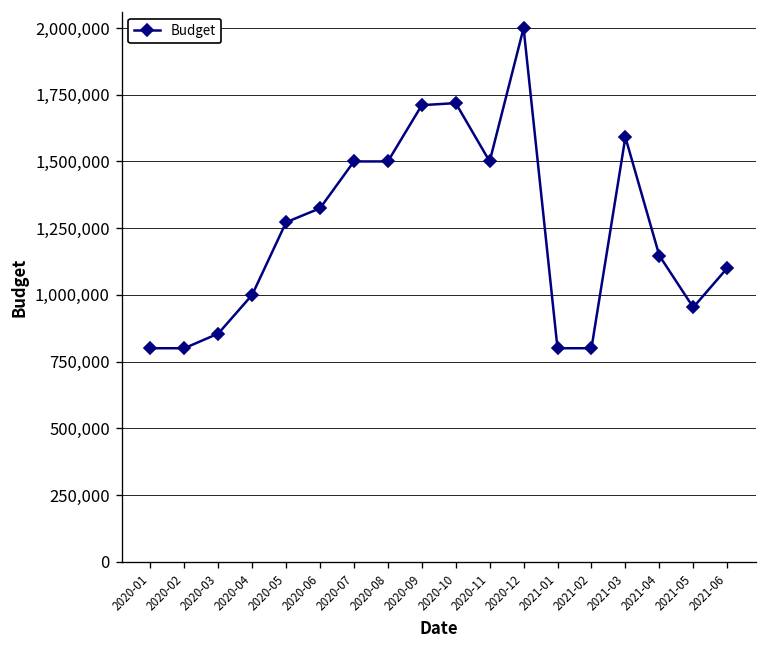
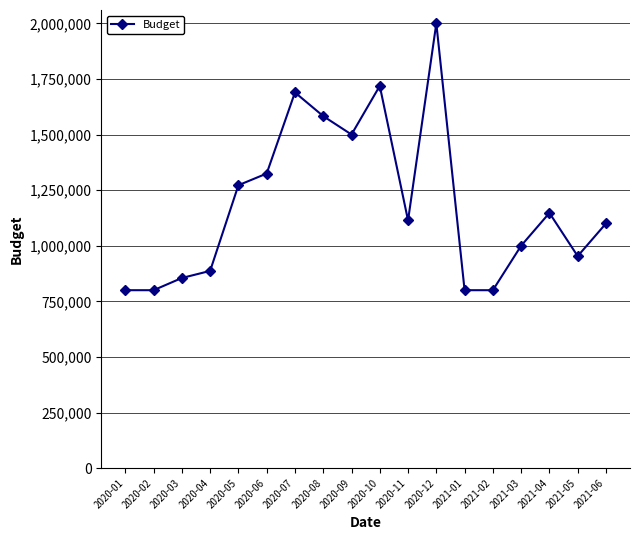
  {
    "2020-01": "800,000",
    "2020-02": "800,000",
    "2020-03": "850,000",
-   "2020-04": "1,000,000",
+   "2020-04": "890,000",
    "2020-05": "1,270,000",
    "2020-06": "1,320,000",
-   "2020-07": "1,500,000",
-   "2020-08": "1,500,000",
-   "2020-09": "1,710,000",
+   "2020-07": "1,690,000",
+   "2020-08": "1,580,000",
+   "2020-09": "1,500,000",
    "2020-10": "1,720,000",
-   "2020-11": "1,500,000",
+   "2020-11": "1,110,000",
    "2020-12": "2,000,000",
    "2021-01": "800,000",
    "2021-02": "800,000",
-   "2021-03": "1,590,000",
+   "2021-03": "1,000,000",
    "2021-04": "1,150,000",
    "2021-05": "950,000",
    "2021-06": "1,100,000"
  }
